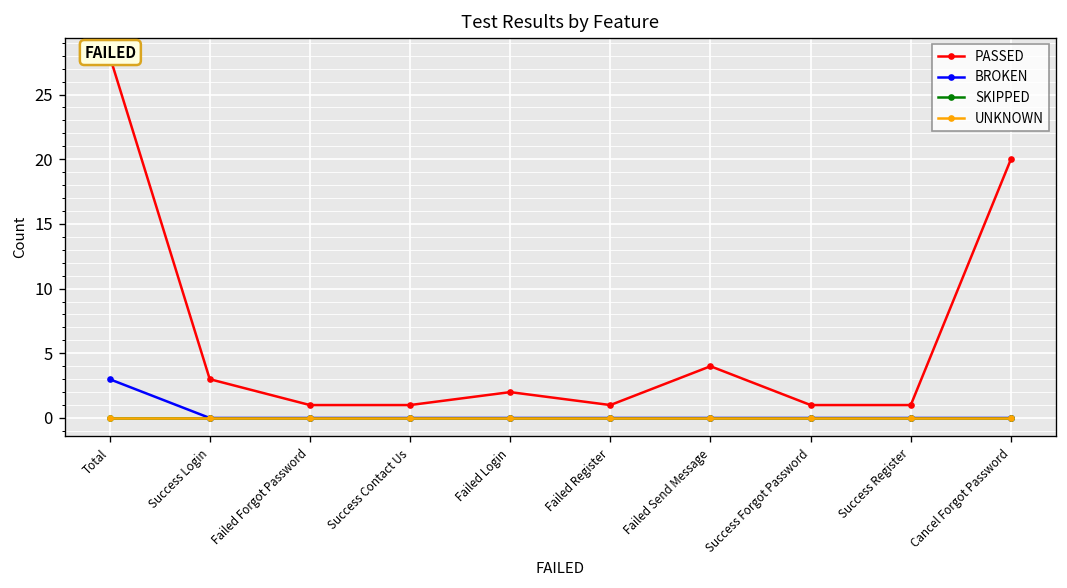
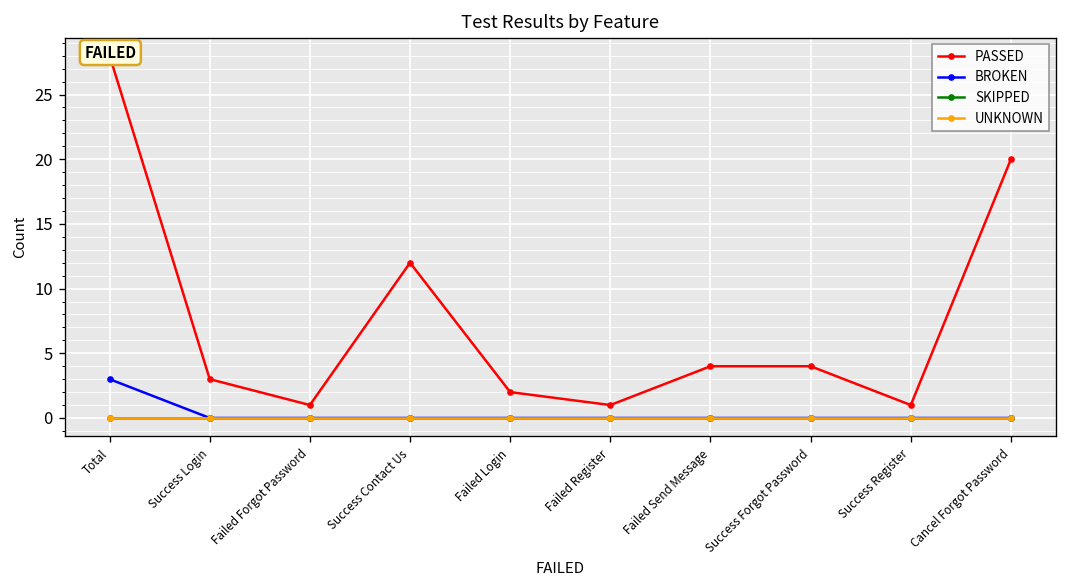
  {
    "PASSED": {
      "Success Login": 3,
      "Failed Forgot Password": 1,
-     "Success Contact Us": 1,
+     "Success Contact Us": 12,
      "Failed Login": 2,
      "Failed Register": 1,
      "Failed Send Message": 4,
-     "Success Forgot Password": 1,
+     "Success Forgot Password": 4,
      "Success Register": 1,
      "Cancel Forgot Password": 20
    },
    "BROKEN": {
      "Total": 3
    },
    "UNKNOWN": {
      "Total": 0
    }
  }
